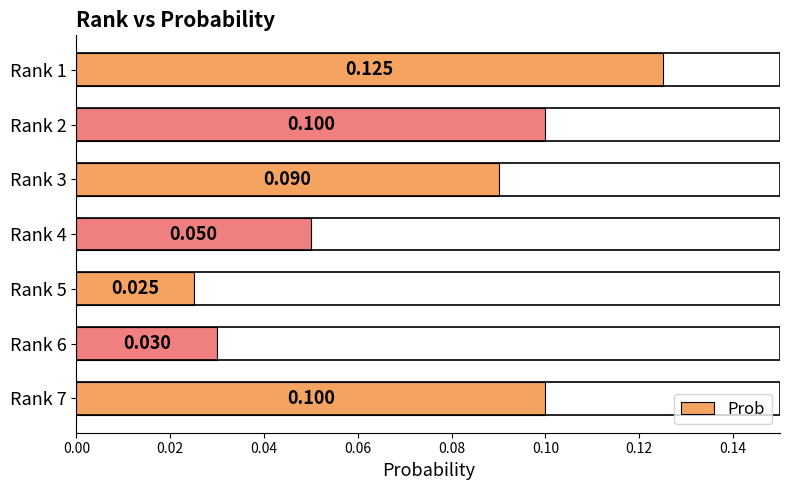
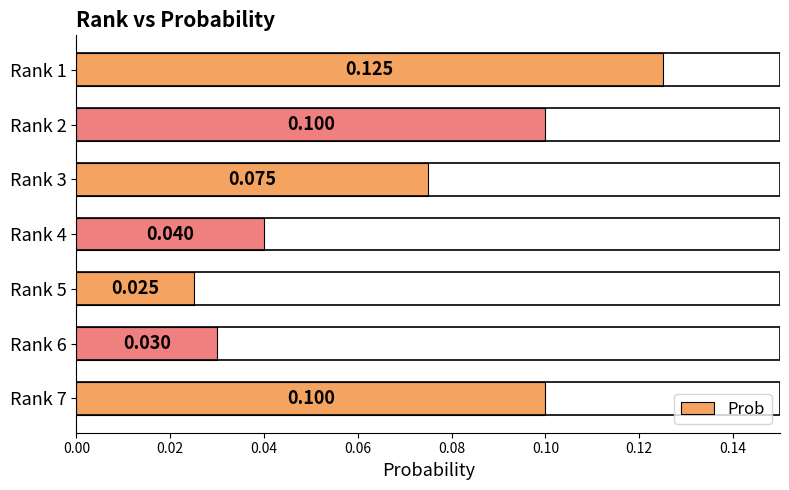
  {
    "Rank 1": 0.125,
    "Rank 2": 0.100,
-   "Rank 3": 0.090,
-   "Rank 4": 0.050,
+   "Rank 3": 0.075,
+   "Rank 4": 0.040,
    "Rank 5": 0.025,
    "Rank 6": 0.030,
    "Rank 7": 0.100
  }
